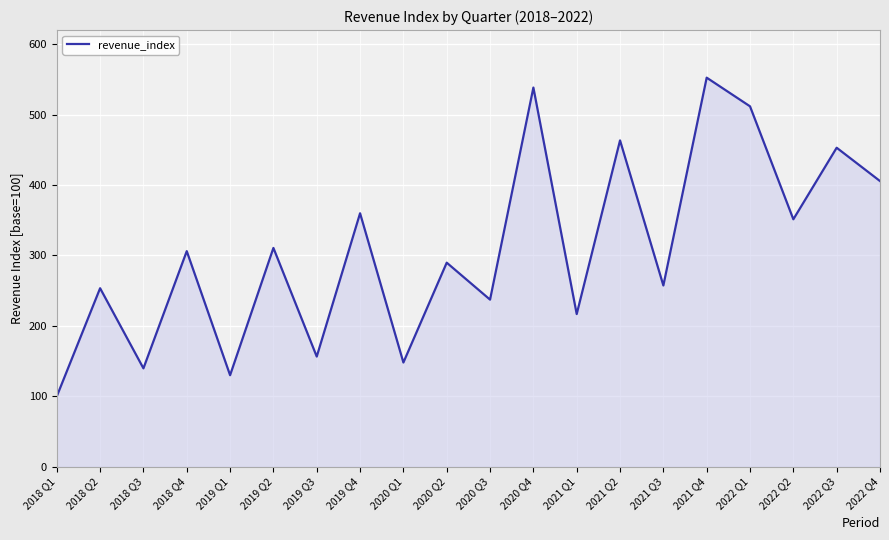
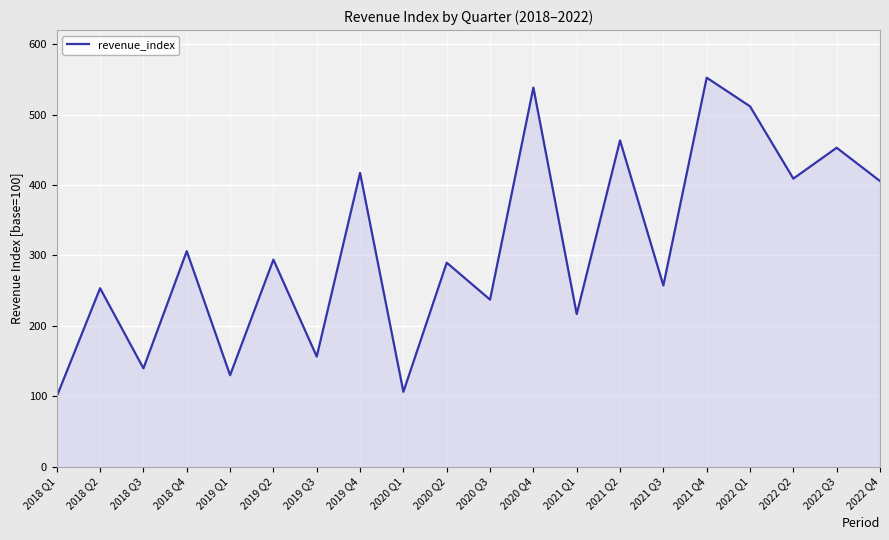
  {
    "2018 Q1": 100,
    "2018 Q2": 250,
    "2018 Q3": 140,
    "2018 Q4": 310,
    "2019 Q1": 130,
-   "2019 Q2": 310,
+   "2019 Q2": 290,
    "2019 Q3": 160,
-   "2019 Q4": 360,
-   "2020 Q1": 150,
+   "2019 Q4": 420,
+   "2020 Q1": 110,
    "2020 Q2": 290,
    "2020 Q3": 240,
    "2020 Q4": 540,
    "2021 Q1": 220,
    "2021 Q2": 460,
    "2021 Q3": 260,
    "2021 Q4": 550,
    "2022 Q1": 510,
-   "2022 Q2": 350,
+   "2022 Q2": 410,
    "2022 Q3": 450,
    "2022 Q4": 410
  }
